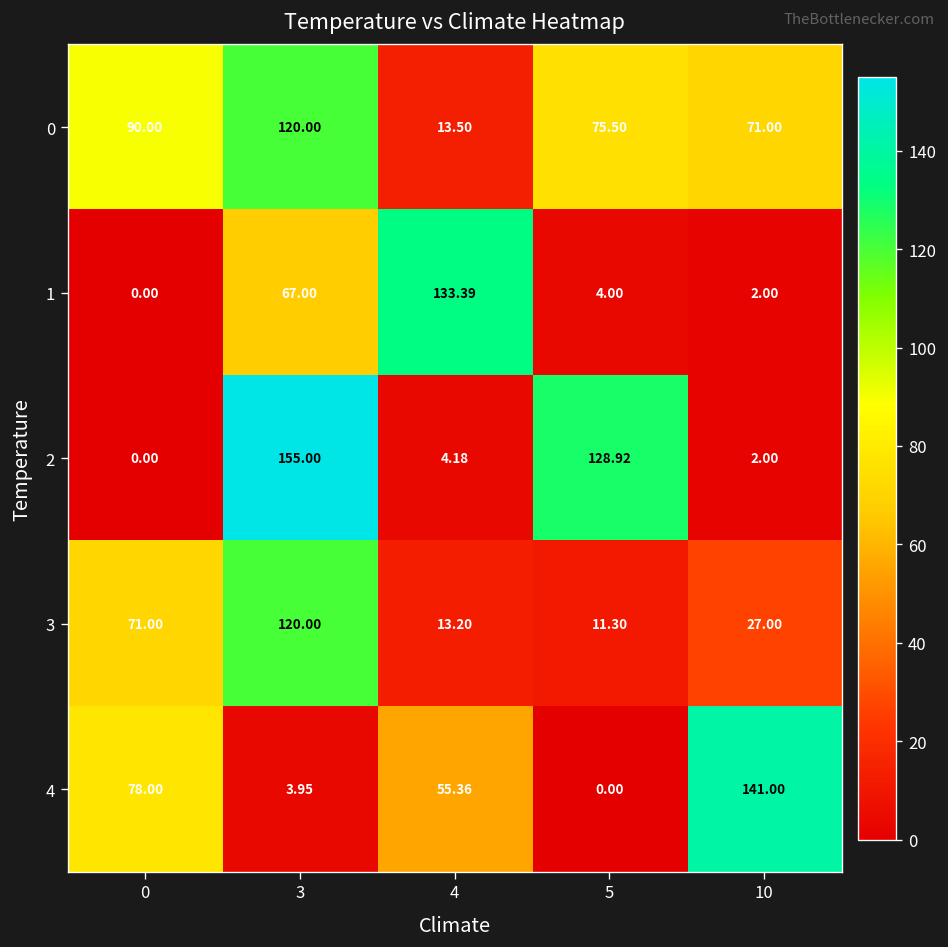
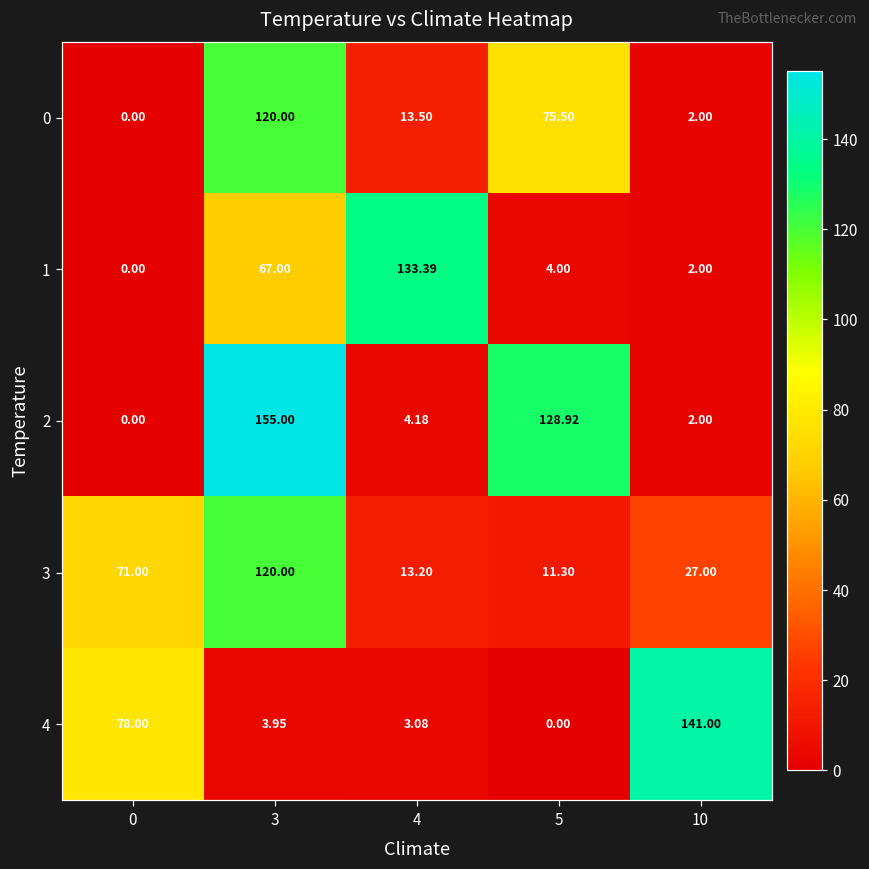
  {
    "0": {
-     "0": 90.00,
+     "0": 0.00,
      "3": 120.00,
      "4": 13.50,
      "5": 75.50,
-     "10": 71.00
+     "10": 2.00
    },
    "1": {
      "0": 0.00,
      "3": 67.00,
      "4": 133.39,
      "5": 4.00,
      "10": 2.00
    },
    "2": {
      "0": 0.00,
      "3": 155.00,
      "4": 4.18,
      "5": 128.92,
      "10": 2.00
    },
    "3": {
      "0": 71.00,
      "3": 120.00,
      "4": 13.20,
      "5": 11.30,
      "10": 27.00
    },
    "4": {
      "0": 78.00,
      "3": 3.95,
-     "4": 55.36,
+     "4": 3.08,
      "5": 0.00,
      "10": 141.00
    }
  }
